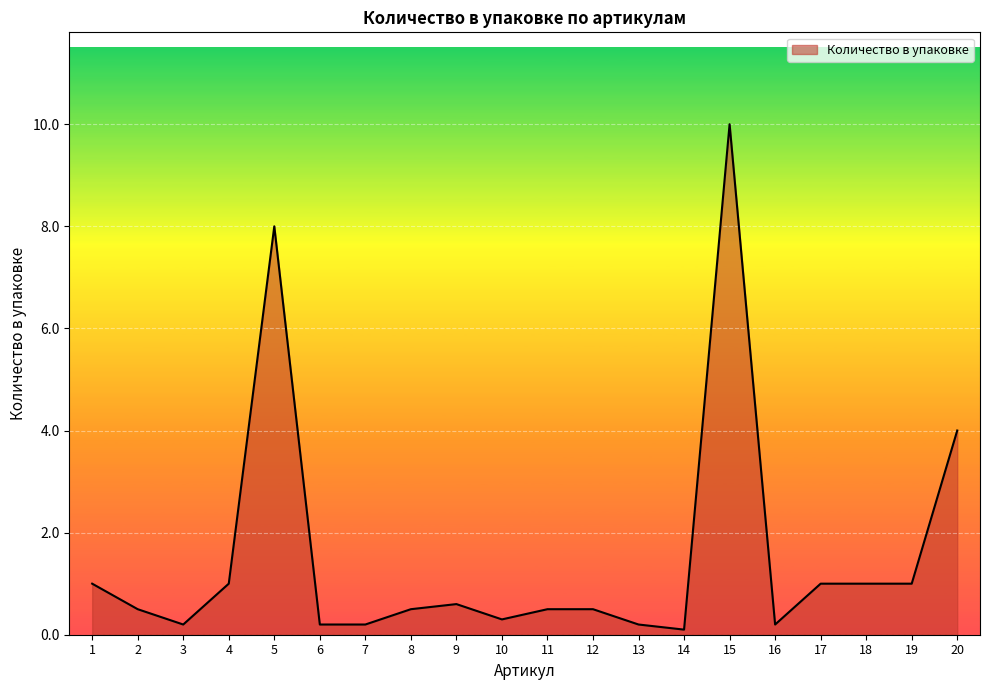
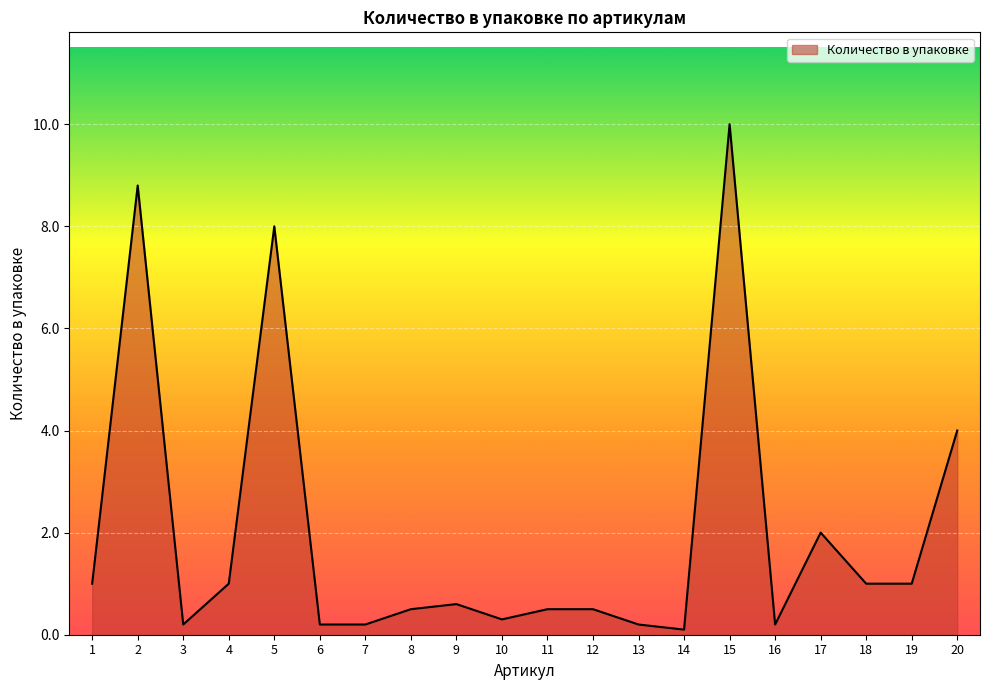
  {
    "1": 1.0,
-   "2": 0.5,
+   "2": 8.8,
    "3": 0.2,
    "4": 1.0,
    "5": 8.0,
    "6": 0.2,
    "7": 0.2,
    "8": 0.5,
    "9": 0.6,
    "10": 0.3,
    "11": 0.5,
    "12": 0.5,
    "13": 0.2,
    "14": 0.1,
    "15": 10.0,
    "16": 0.2,
-   "17": 1,
+   "17": 2,
    "18": 1.0,
    "19": 1.0,
    "20": 4.0
  }
